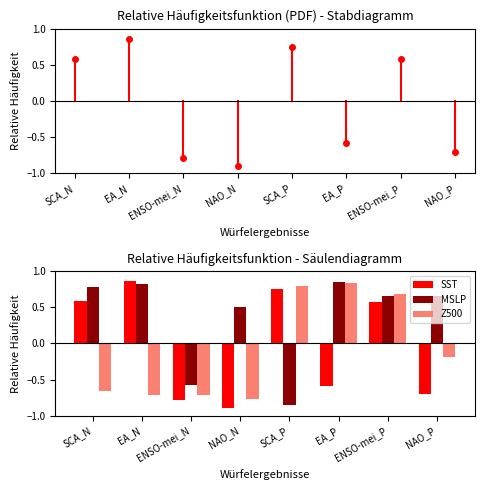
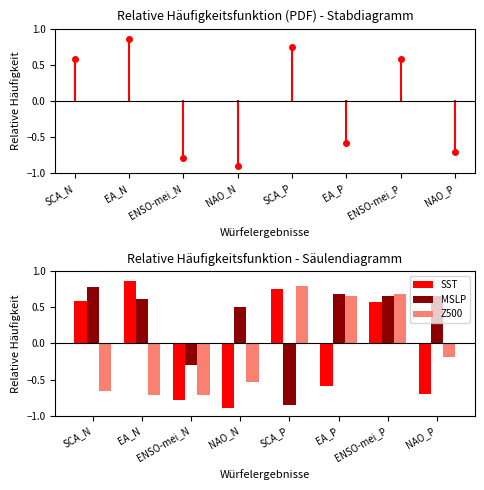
  {
    "Relative Häufigkeitsfunktion - Säulendiagramm": {
      "SST": {
        "SCA_N": 0.6,
        "EA_N": 0.9,
        "ENSO-mei_N": -0.8,
        "NAO_N": -0.9,
        "SCA_P": 0.8,
        "EA_P": -0.6,
        "ENSO-mei_P": 0.6,
        "NAO_P": -0.7
      },
      "MSLP": {
        "SCA_N": 0.8,
-       "EA_N": 0.8,
-       "ENSO-mei_N": -0.6,
+       "EA_N": 0.6,
+       "ENSO-mei_N": -0.3,
        "NAO_N": 0.5,
        "SCA_P": -0.9,
-       "EA_P": 0.8,
+       "EA_P": 0.7,
        "ENSO-mei_P": 0.7
      },
      "Z500": {
        "SCA_N": -0.7,
        "EA_N": -0.7,
        "ENSO-mei_N": -0.7,
-       "NAO_N": -0.8,
+       "NAO_N": -0.5,
        "SCA_P": 0.8,
-       "EA_P": 0.8,
+       "EA_P": 0.6,
        "ENSO-mei_P": 0.7,
        "NAO_P": -0.2
      }
    }
  }
